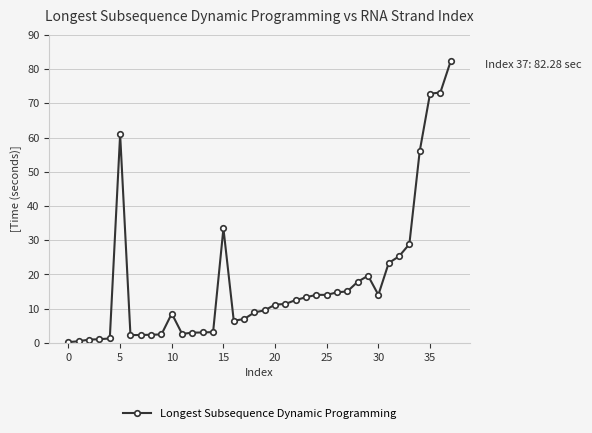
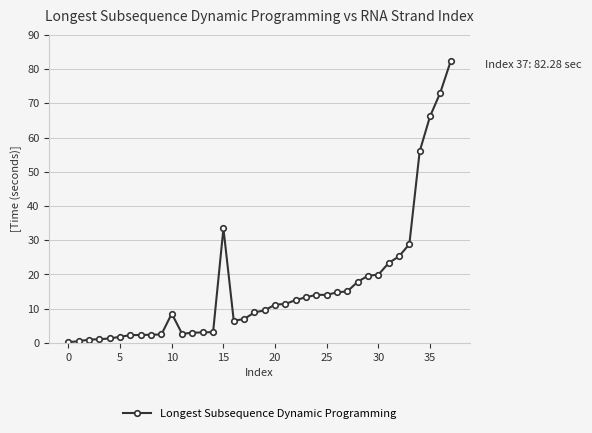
  {
    "0": 0,
-   "5": 61,
+   "5": 2,
    "10": 9,
    "15": 33,
    "20": 11,
    "25": 14,
-   "30": 14,
-   "35": 73
+   "30": 20,
+   "35": 66
  }
